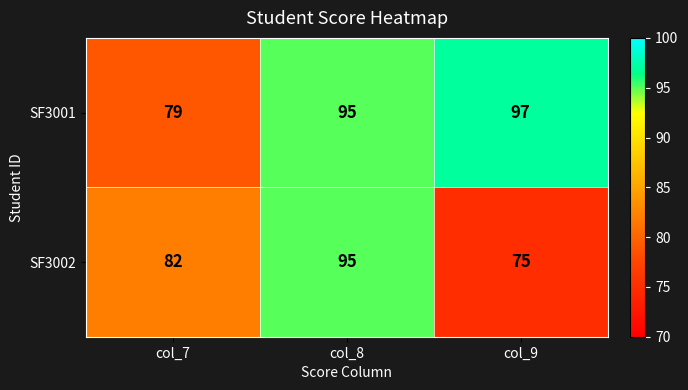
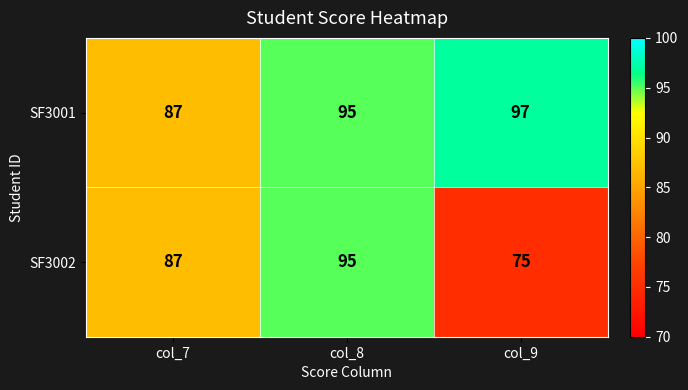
  {
    "SF3001": {
-     "col_7": 79,
+     "col_7": 87,
      "col_8": 95,
      "col_9": 97
    },
    "SF3002": {
-     "col_7": 82,
+     "col_7": 87,
      "col_8": 95,
      "col_9": 75
    }
  }
